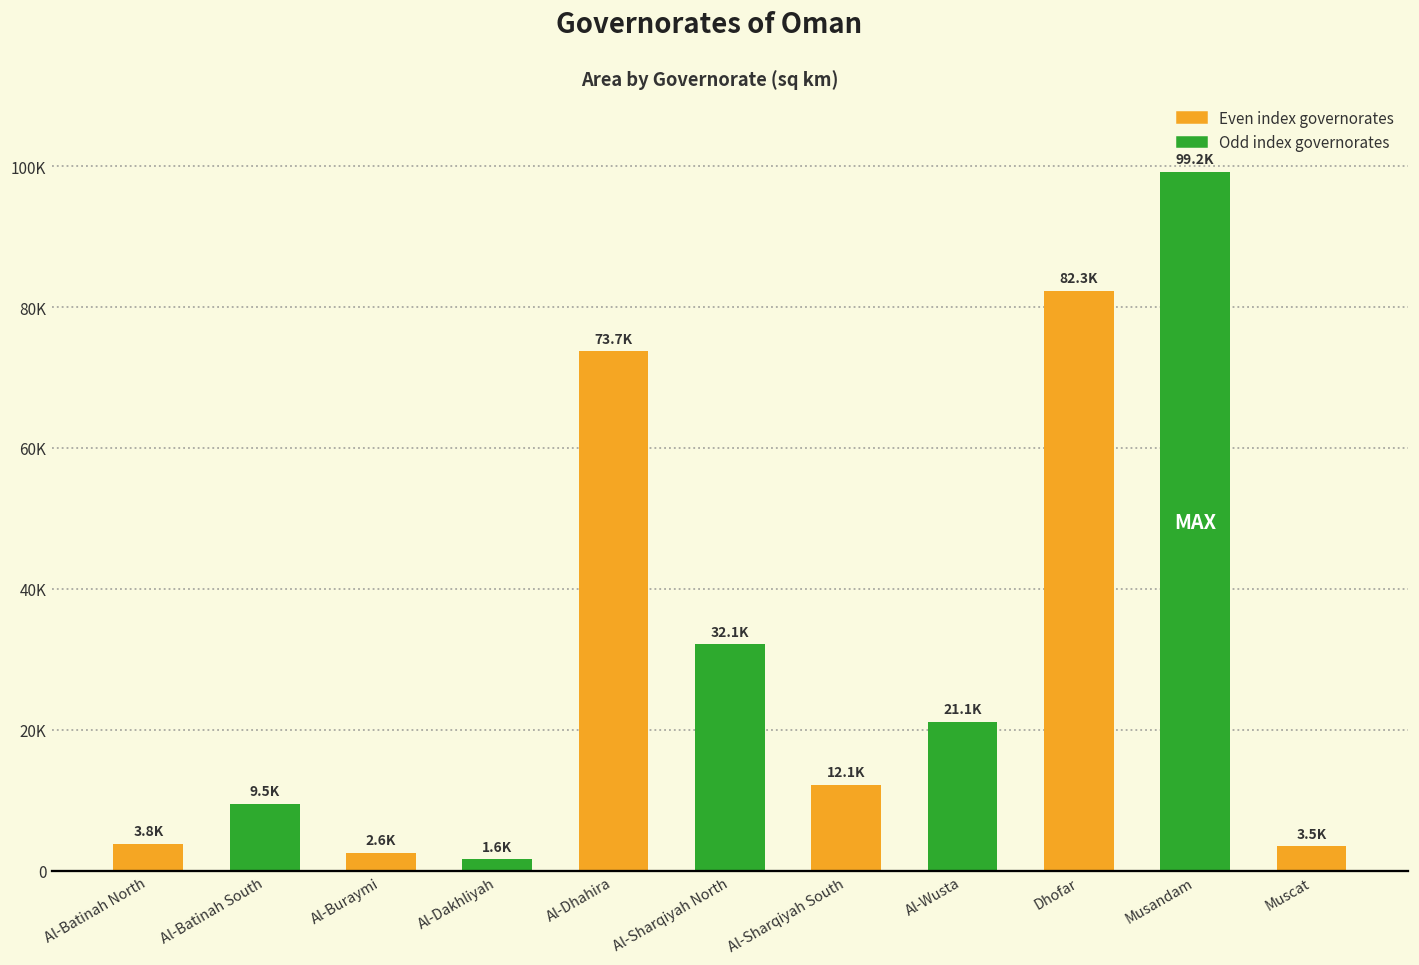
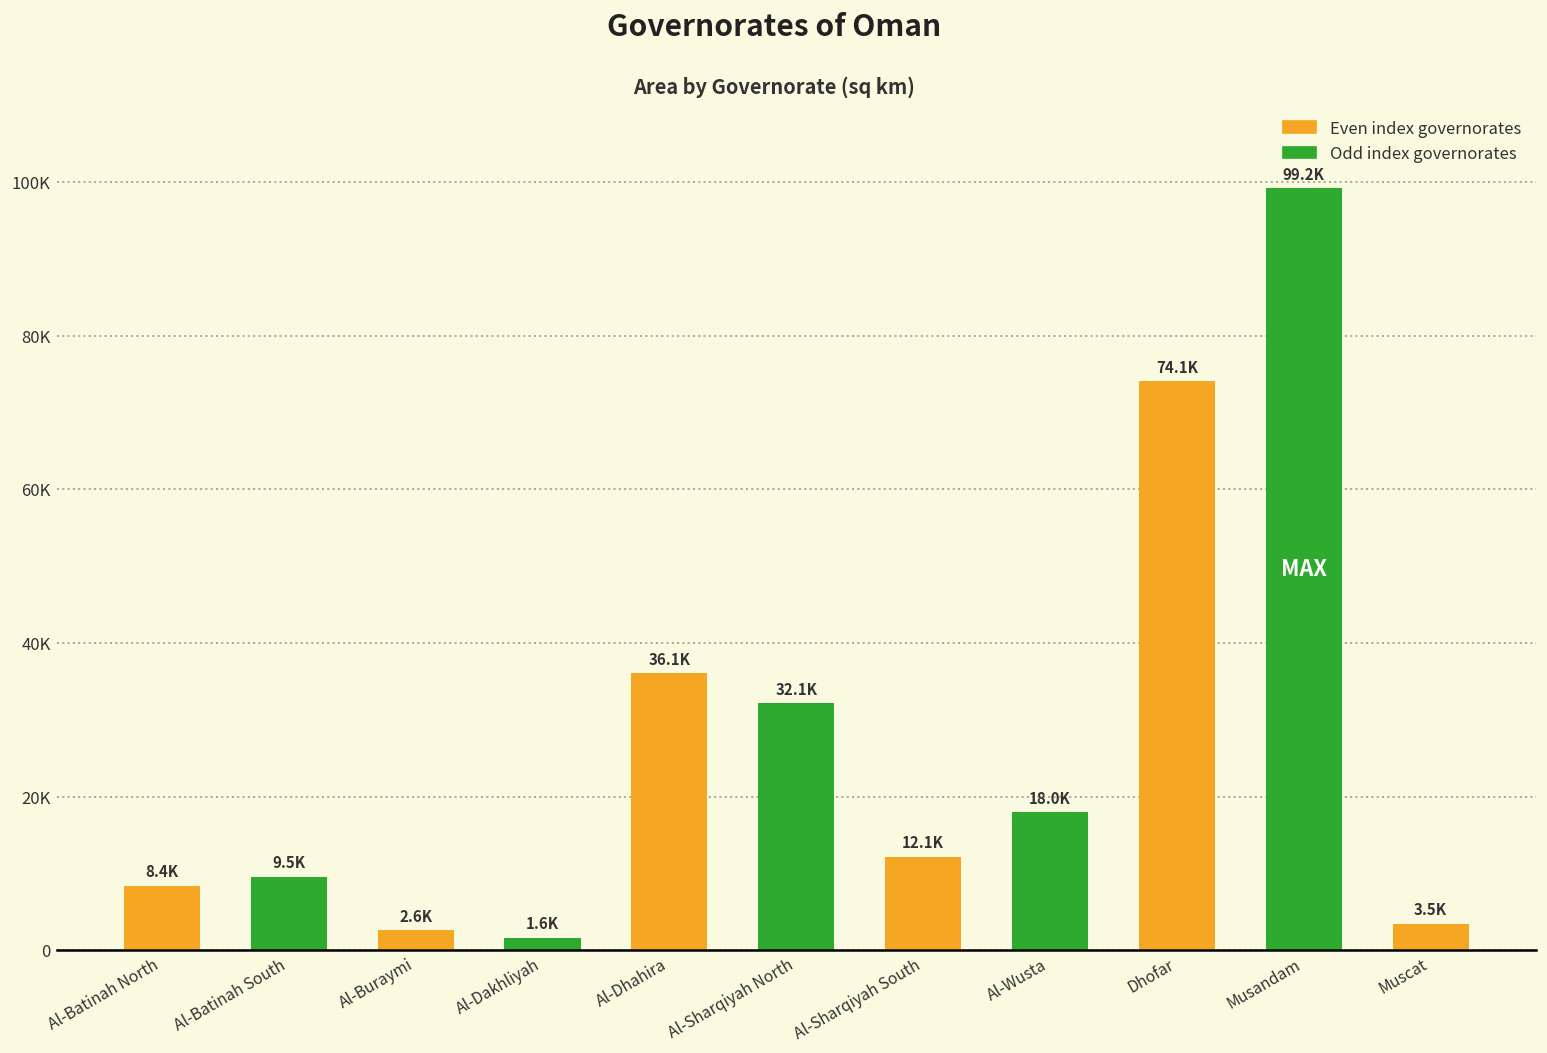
  {
-   "Al-Batinah North": "3.8K",
+   "Al-Batinah North": "8.4K",
    "Al-Batinah South": "9.5K",
    "Al-Buraymi": "2.6K",
    "Al-Dakhliyah": "1.6K",
-   "Al-Dhahira": "73.7K",
+   "Al-Dhahira": "36.1K",
    "Al-Sharqiyah North": "32.1K",
    "Al-Sharqiyah South": "12.1K",
-   "Al-Wusta": "21.1K",
-   "Dhofar": "82.3K",
+   "Al-Wusta": "18.0K",
+   "Dhofar": "74.1K",
    "Musandam": "99.2K",
    "Muscat": "3.5K"
  }
